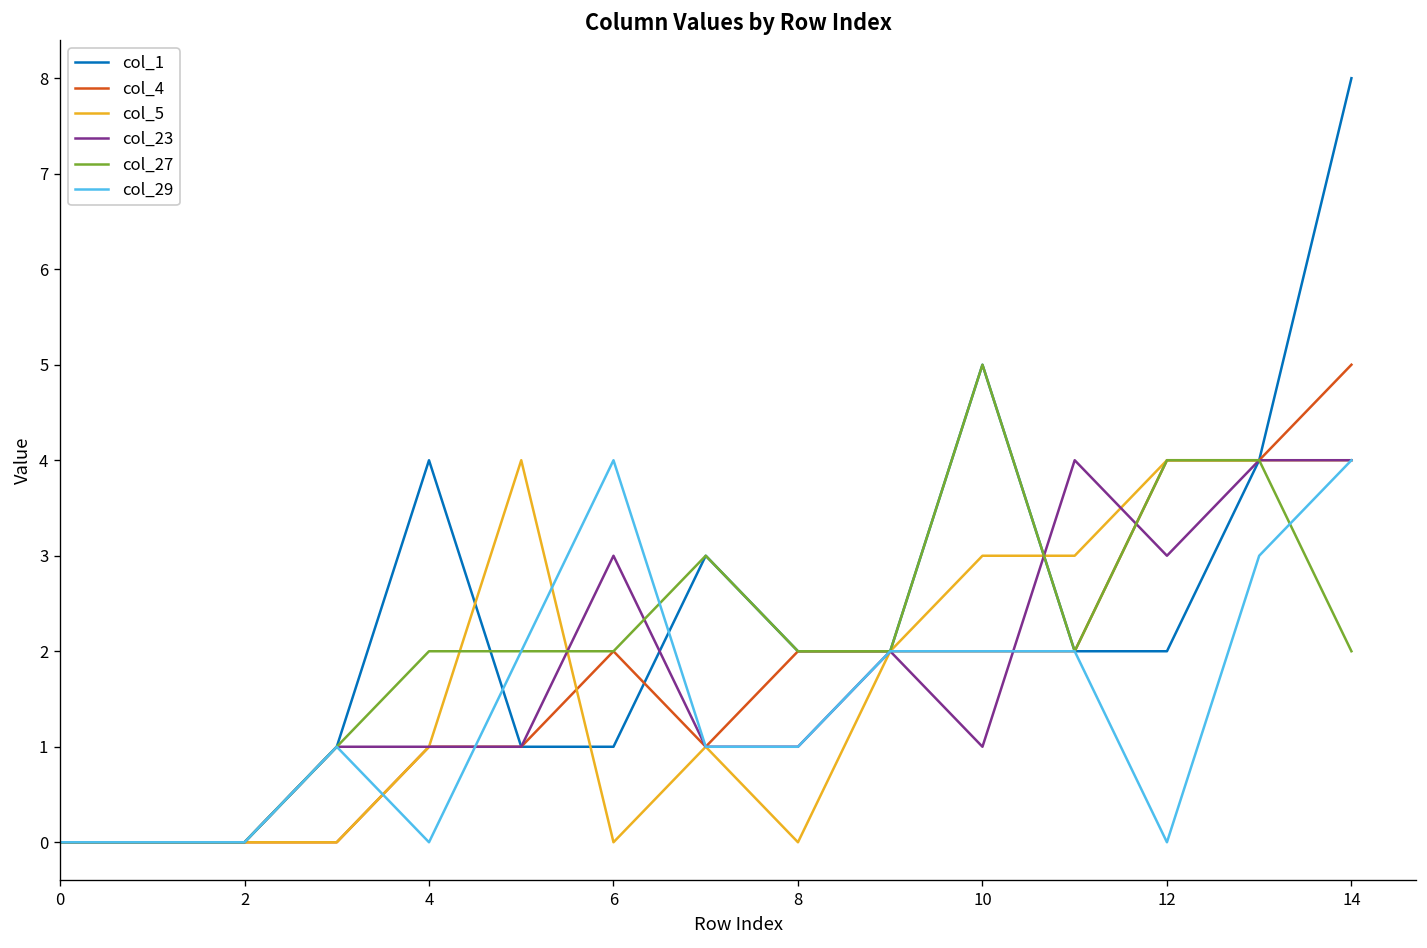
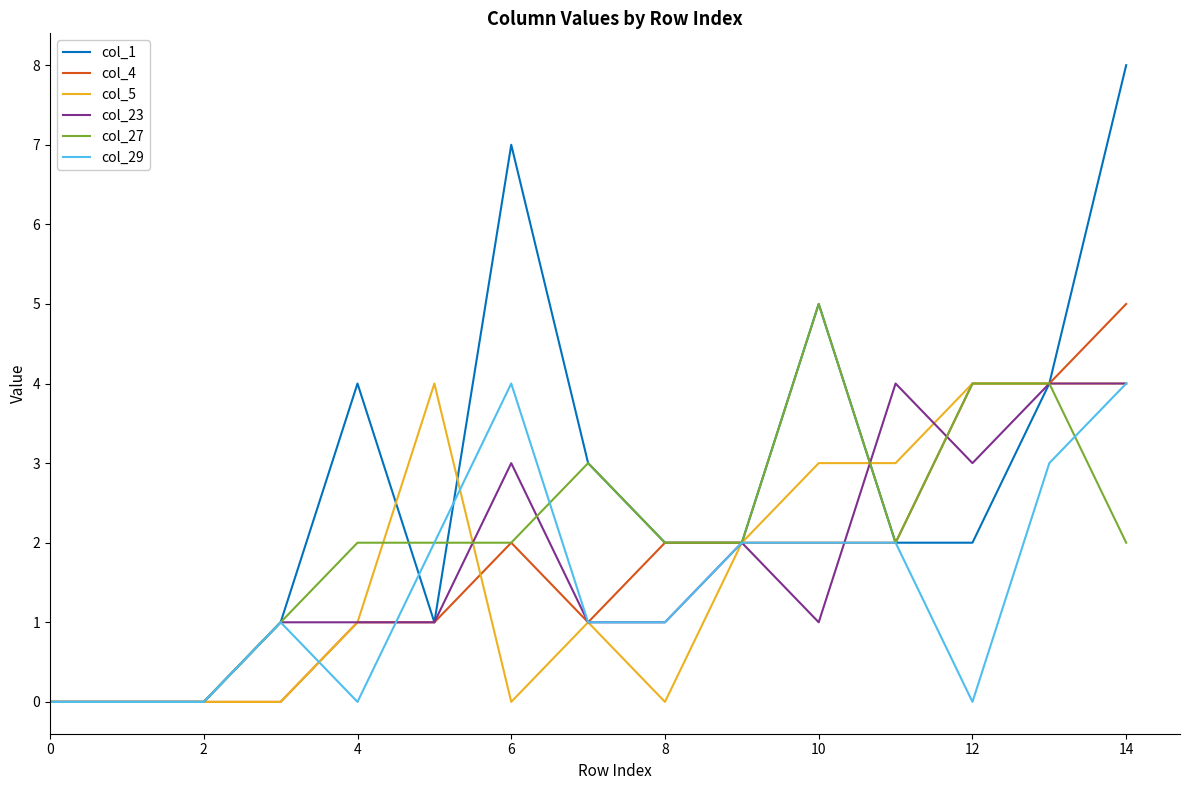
  {
    "col_1": {
      "4": 4,
-     "6": 1,
+     "6": 7,
      "12": 2,
      "14": 8
    },
    "col_4": {
      "14": 5
    },
    "col_5": {
      "6": 0,
      "8": 0,
      "10": 3
    },
    "col_23": {
      "6": 3,
      "10": 1,
      "12": 3
    },
    "col_27": {
      "4": 2,
      "14": 2
    },
    "col_29": {
      "4": 0,
      "6": 4,
      "12": 0
    }
  }
